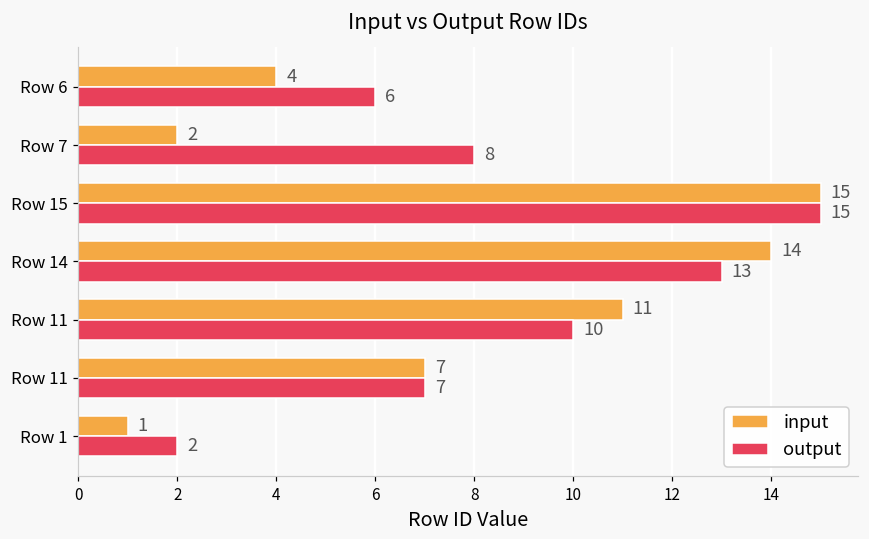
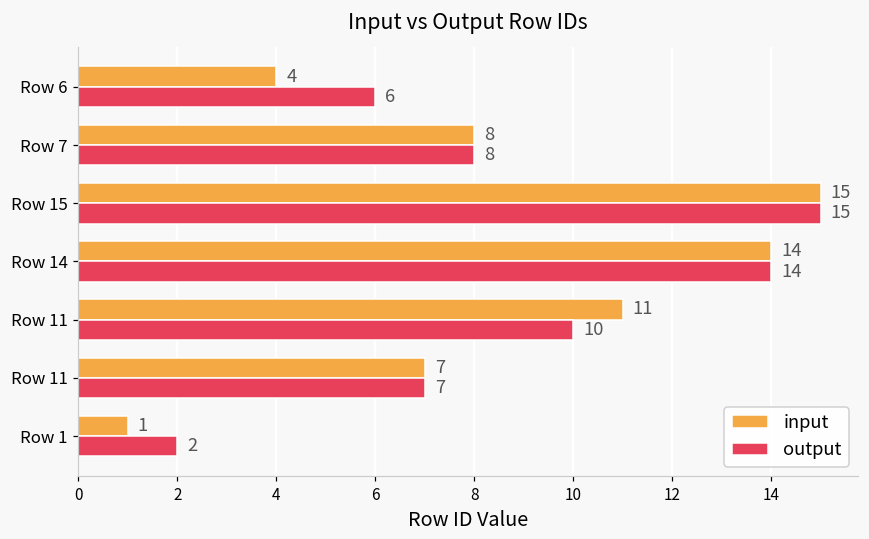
  {
    "input": {
      "Row 6": 4,
-     "Row 7": 2,
+     "Row 7": 8,
      "Row 15": 15,
      "Row 14": 14,
      "Row 1": 1
    },
    "output": {
      "Row 6": 6,
      "Row 7": 8,
      "Row 15": 15,
-     "Row 14": 13,
+     "Row 14": 14,
      "Row 1": 2
    }
  }
